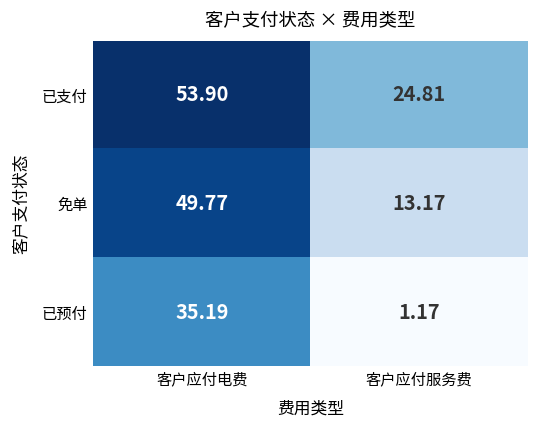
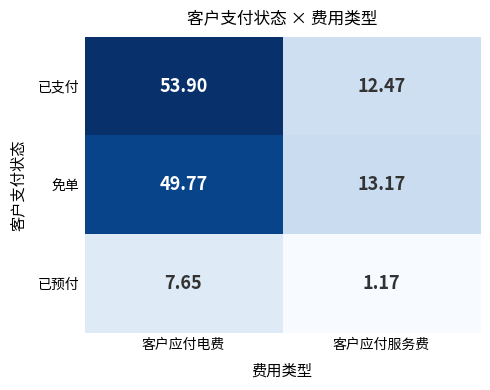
  {
    "已支付": {
      "客户应付电费": 53.90,
-     "客户应付服务费": 24.81
+     "客户应付服务费": 12.47
    },
    "免单": {
      "客户应付电费": 49.77,
      "客户应付服务费": 13.17
    },
    "已预付": {
-     "客户应付电费": 35.19,
+     "客户应付电费": 7.65,
      "客户应付服务费": 1.17
    }
  }
